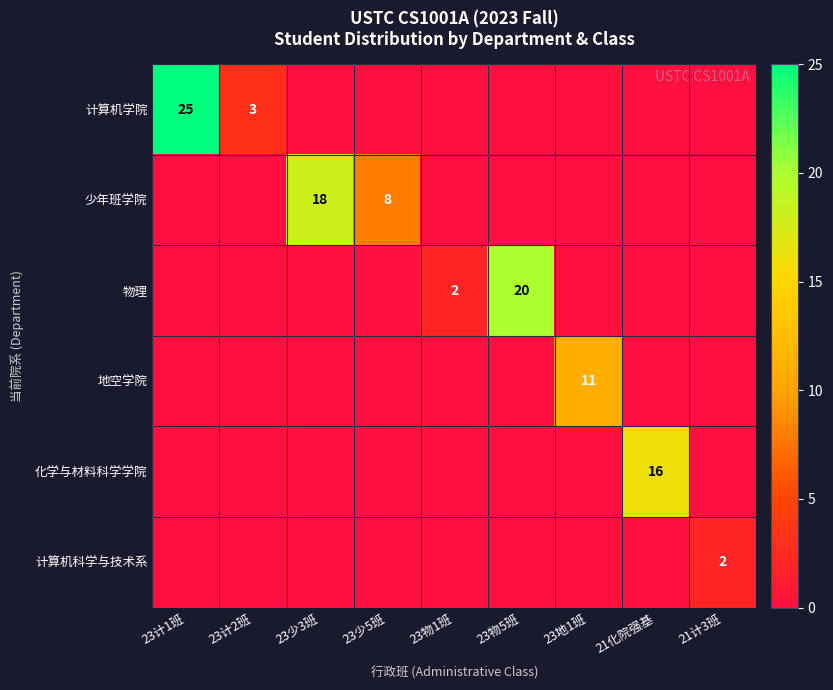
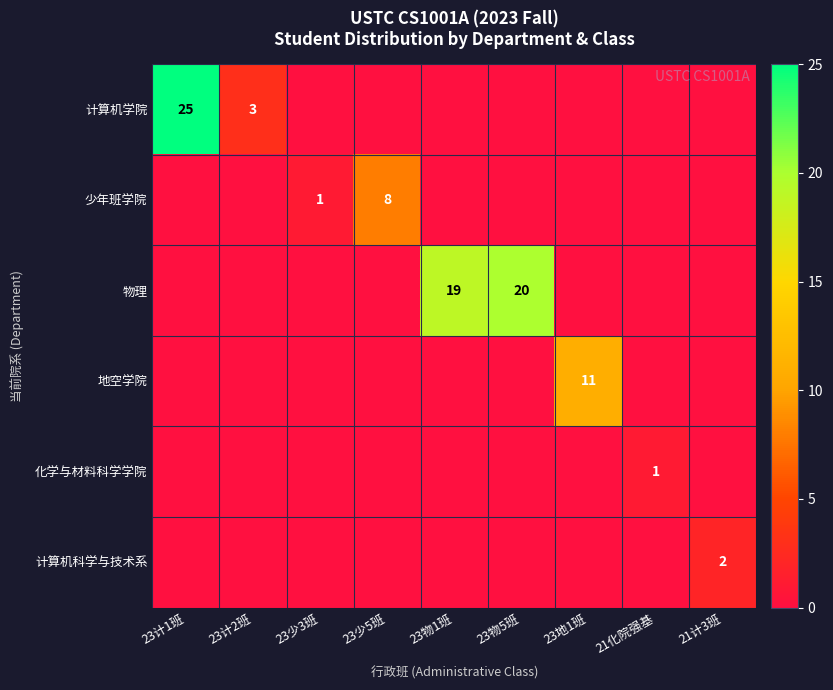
  {
    "计算机学院": {
      "23计1班": 25,
      "23计2班": 3
    },
    "少年班学院": {
-     "23少3班": 18,
+     "23少3班": 1,
      "23少5班": 8
    },
    "物理": {
-     "23物1班": 2,
+     "23物1班": 19,
      "23物5班": 20
    },
    "地空学院": {
      "23地1班": 11
    },
    "化学与材料科学学院": {
-     "21化院强基": 16
+     "21化院强基": 1
    },
    "计算机科学与技术系": {
      "21计3班": 2
    }
  }
